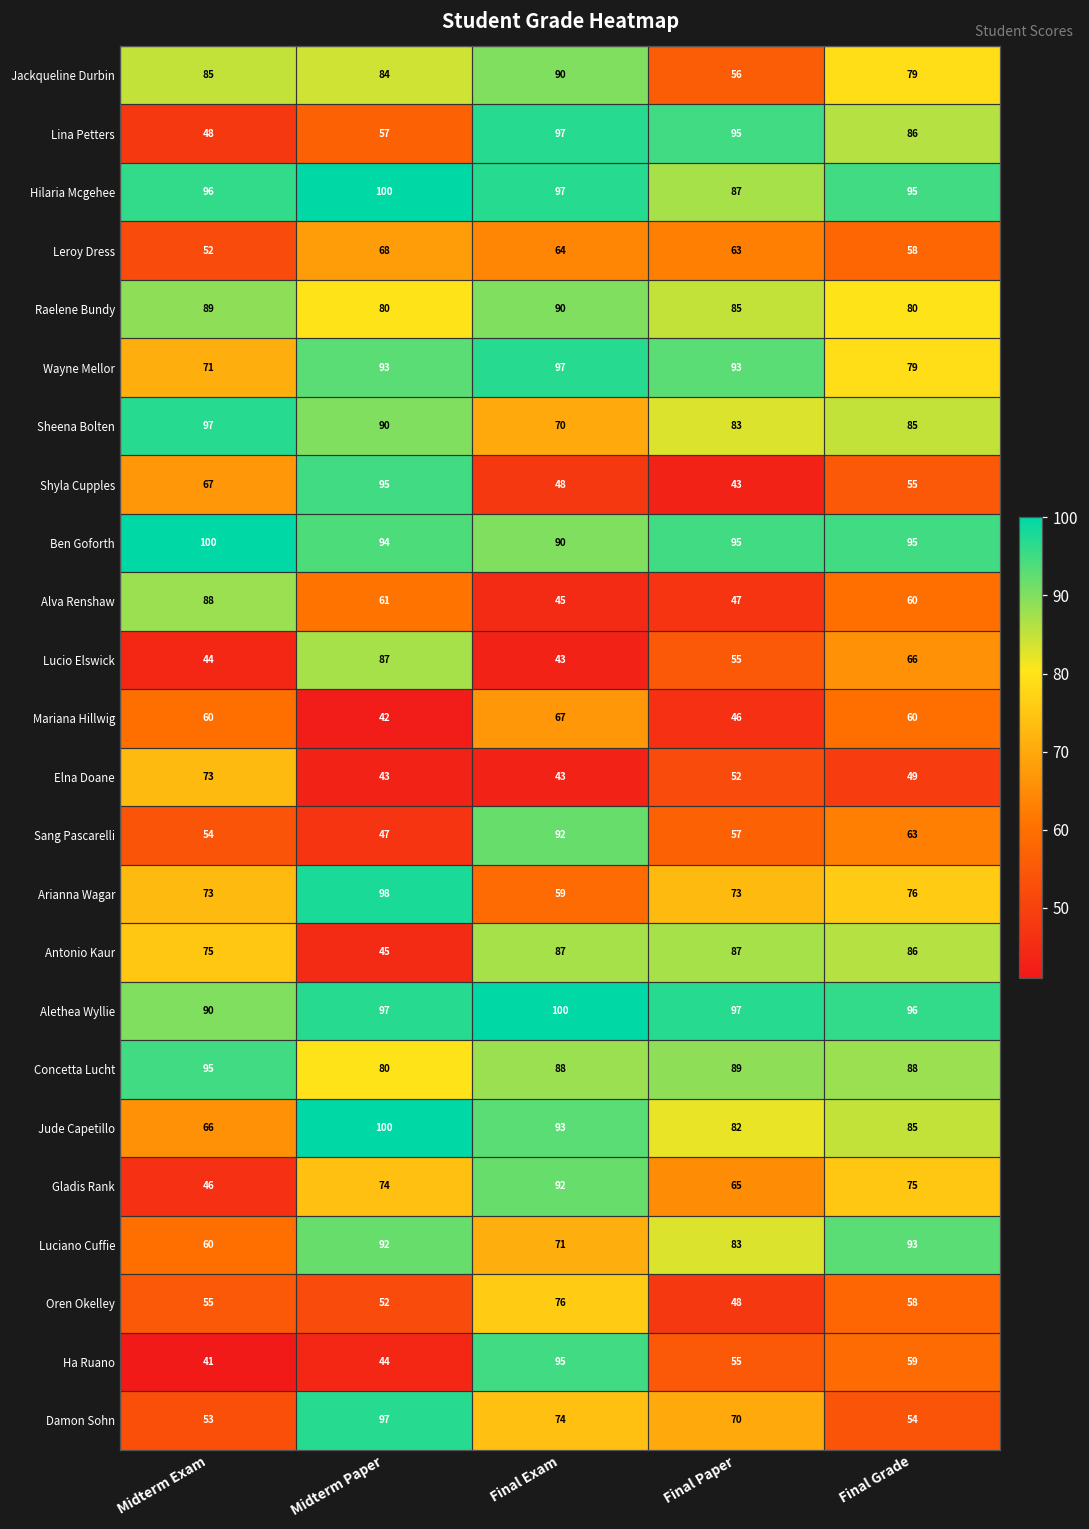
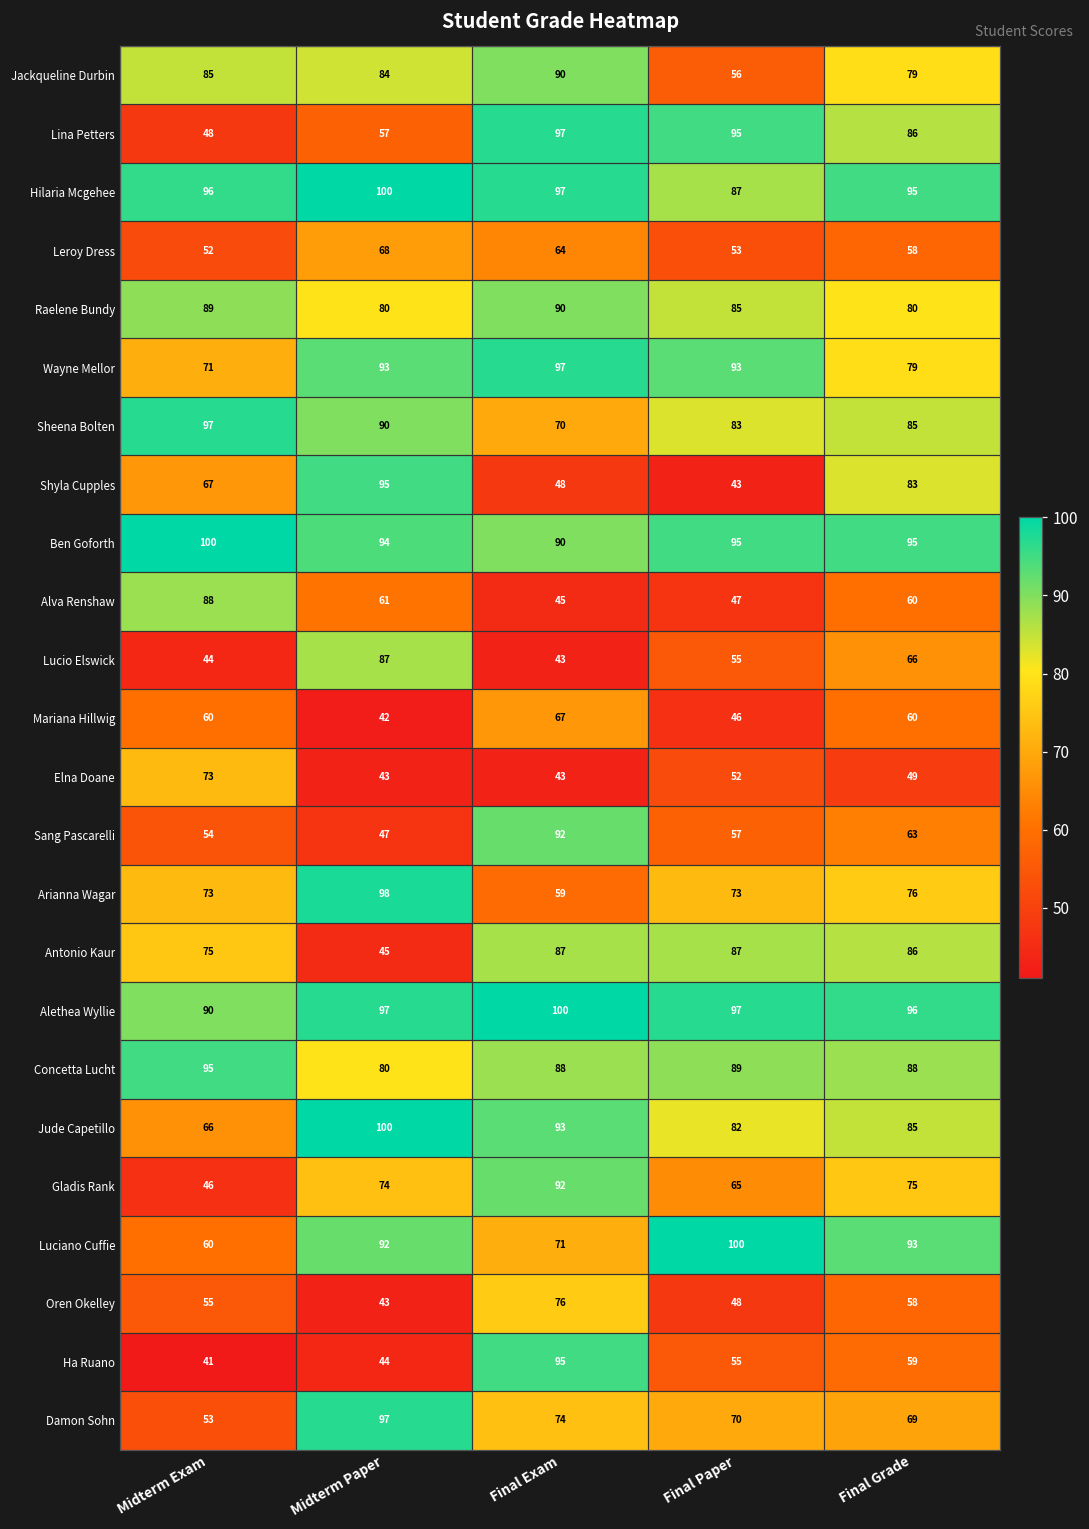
  {
    "Jackqueline Durbin": {
      "Midterm Exam": 85,
      "Midterm Paper": 84,
      "Final Exam": 90,
      "Final Paper": 56,
      "Final Grade": 79
    },
    "Lina Petters": {
      "Midterm Exam": 48,
      "Midterm Paper": 57,
      "Final Exam": 97,
      "Final Paper": 95,
      "Final Grade": 86
    },
    "Hilaria Mcgehee": {
      "Midterm Exam": 96,
      "Midterm Paper": 100,
      "Final Exam": 97,
      "Final Paper": 87,
      "Final Grade": 95
    },
    "Leroy Dress": {
      "Midterm Exam": 52,
      "Midterm Paper": 68,
      "Final Exam": 64,
-     "Final Paper": 63,
+     "Final Paper": 53,
      "Final Grade": 58
    },
    "Raelene Bundy": {
      "Midterm Exam": 89,
      "Midterm Paper": 80,
      "Final Exam": 90,
      "Final Paper": 85,
      "Final Grade": 80
    },
    "Wayne Mellor": {
      "Midterm Exam": 71,
      "Midterm Paper": 93,
      "Final Exam": 97,
      "Final Paper": 93,
      "Final Grade": 79
    },
    "Sheena Bolten": {
      "Midterm Exam": 97,
      "Midterm Paper": 90,
      "Final Exam": 70,
      "Final Paper": 83,
      "Final Grade": 85
    },
    "Shyla Cupples": {
      "Midterm Exam": 67,
      "Midterm Paper": 95,
      "Final Exam": 48,
      "Final Paper": 43,
-     "Final Grade": 55
+     "Final Grade": 83
    },
    "Ben Goforth": {
      "Midterm Exam": 100,
      "Midterm Paper": 94,
      "Final Exam": 90,
      "Final Paper": 95,
      "Final Grade": 95
    },
    "Alva Renshaw": {
      "Midterm Exam": 88,
      "Midterm Paper": 61,
      "Final Exam": 45,
      "Final Paper": 47,
      "Final Grade": 60
    },
    "Lucio Elswick": {
      "Midterm Exam": 44,
      "Midterm Paper": 87,
      "Final Exam": 43,
      "Final Paper": 55,
      "Final Grade": 66
    },
    "Mariana Hillwig": {
      "Midterm Exam": 60,
      "Midterm Paper": 42,
      "Final Exam": 67,
      "Final Paper": 46,
      "Final Grade": 60
    },
    "Elna Doane": {
      "Midterm Exam": 73,
      "Midterm Paper": 43,
      "Final Exam": 43,
      "Final Paper": 52,
      "Final Grade": 49
    },
    "Sang Pascarelli": {
      "Midterm Exam": 54,
      "Midterm Paper": 47,
      "Final Exam": 92,
      "Final Paper": 57,
      "Final Grade": 63
    },
    "Arianna Wagar": {
      "Midterm Exam": 73,
      "Midterm Paper": 98,
      "Final Exam": 59,
      "Final Paper": 73,
      "Final Grade": 76
    },
    "Antonio Kaur": {
      "Midterm Exam": 75,
      "Midterm Paper": 45,
      "Final Exam": 87,
      "Final Paper": 87,
      "Final Grade": 86
    },
    "Alethea Wyllie": {
      "Midterm Exam": 90,
      "Midterm Paper": 97,
      "Final Exam": 100,
      "Final Paper": 97,
      "Final Grade": 96
    },
    "Concetta Lucht": {
      "Midterm Exam": 95,
      "Midterm Paper": 80,
      "Final Exam": 88,
      "Final Paper": 89,
      "Final Grade": 88
    },
    "Jude Capetillo": {
      "Midterm Exam": 66,
      "Midterm Paper": 100,
      "Final Exam": 93,
      "Final Paper": 82,
      "Final Grade": 85
    },
    "Gladis Rank": {
      "Midterm Exam": 46,
      "Midterm Paper": 74,
      "Final Exam": 92,
      "Final Paper": 65,
      "Final Grade": 75
    },
    "Luciano Cuffie": {
      "Midterm Exam": 60,
      "Midterm Paper": 92,
      "Final Exam": 71,
-     "Final Paper": 83,
+     "Final Paper": 100,
      "Final Grade": 93
    },
    "Oren Okelley": {
      "Midterm Exam": 55,
-     "Midterm Paper": 52,
+     "Midterm Paper": 43,
      "Final Exam": 76,
      "Final Paper": 48,
      "Final Grade": 58
    },
    "Ha Ruano": {
      "Midterm Exam": 41,
      "Midterm Paper": 44,
      "Final Exam": 95,
      "Final Paper": 55,
      "Final Grade": 59
    },
    "Damon Sohn": {
      "Midterm Exam": 53,
      "Midterm Paper": 97,
      "Final Exam": 74,
      "Final Paper": 70,
-     "Final Grade": 54
+     "Final Grade": 69
    }
  }
